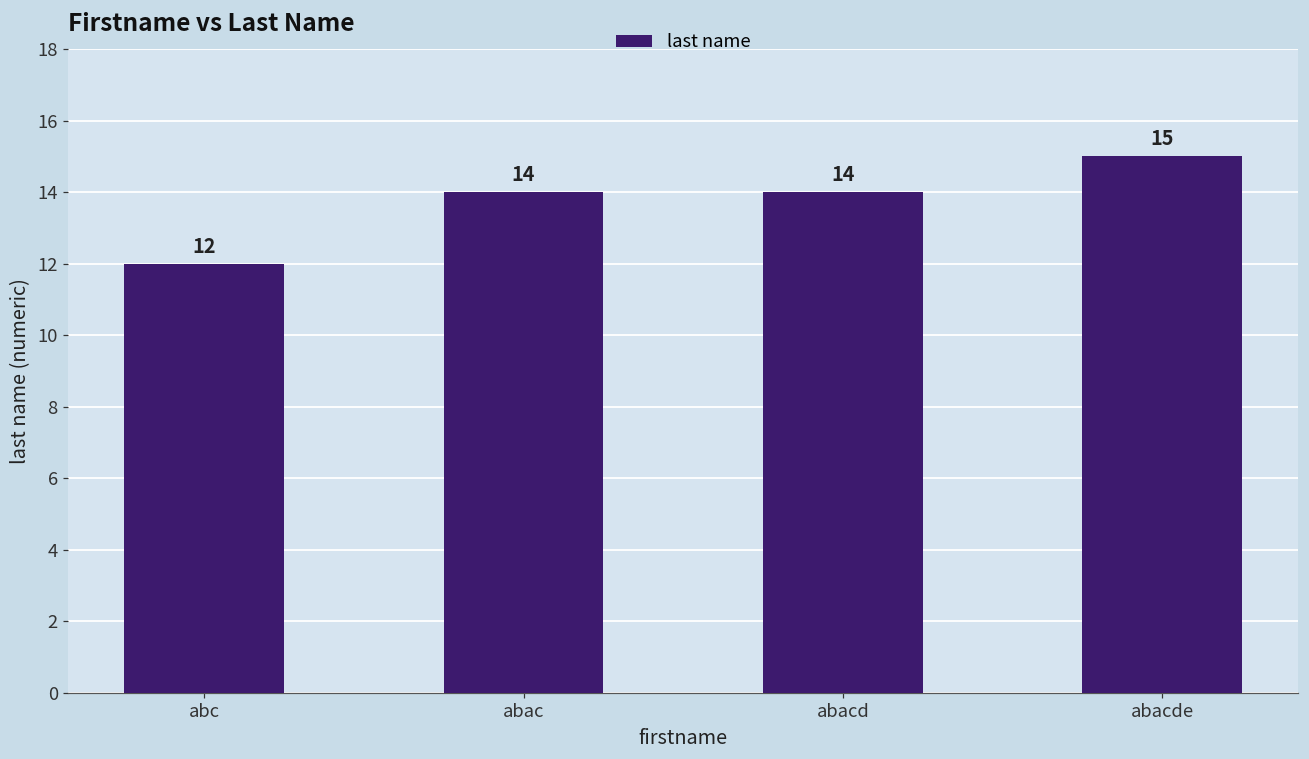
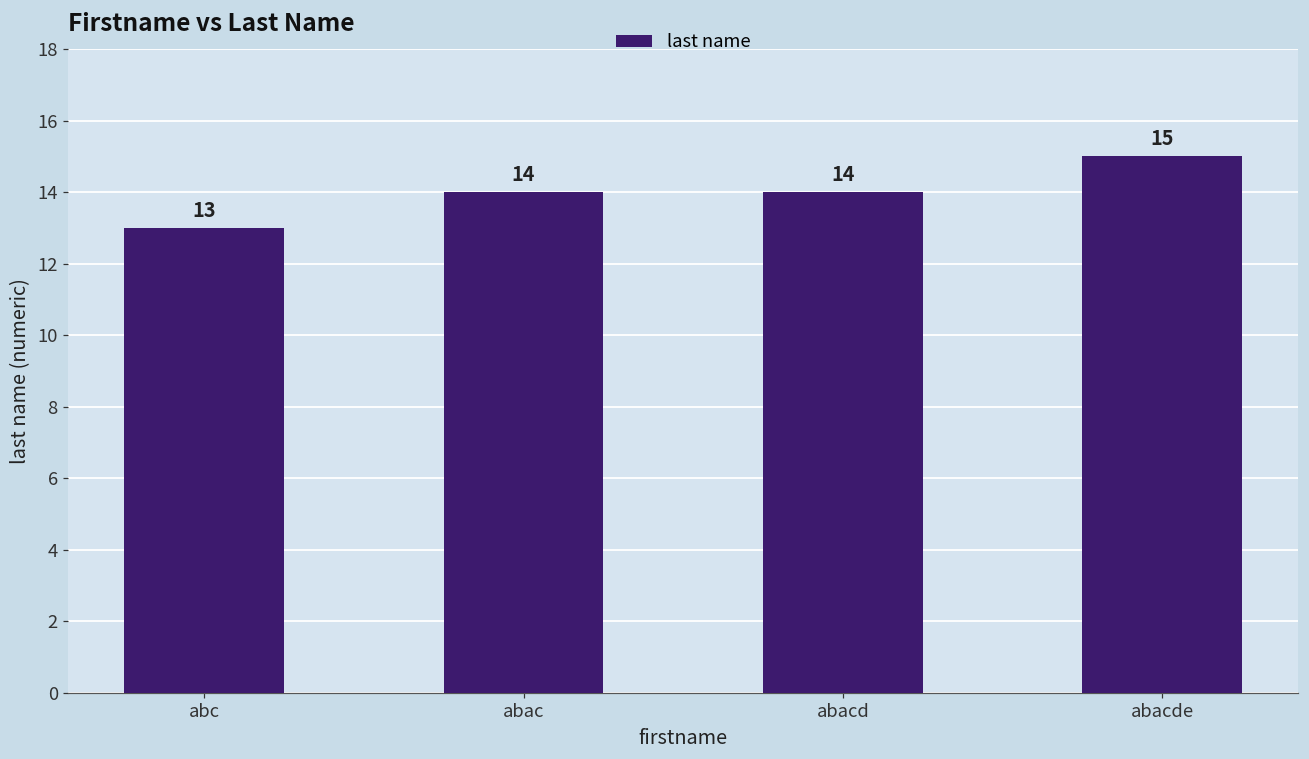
  {
-   "abc": 12,
+   "abc": 13,
    "abac": 14,
    "abacd": 14,
    "abacde": 15
  }
